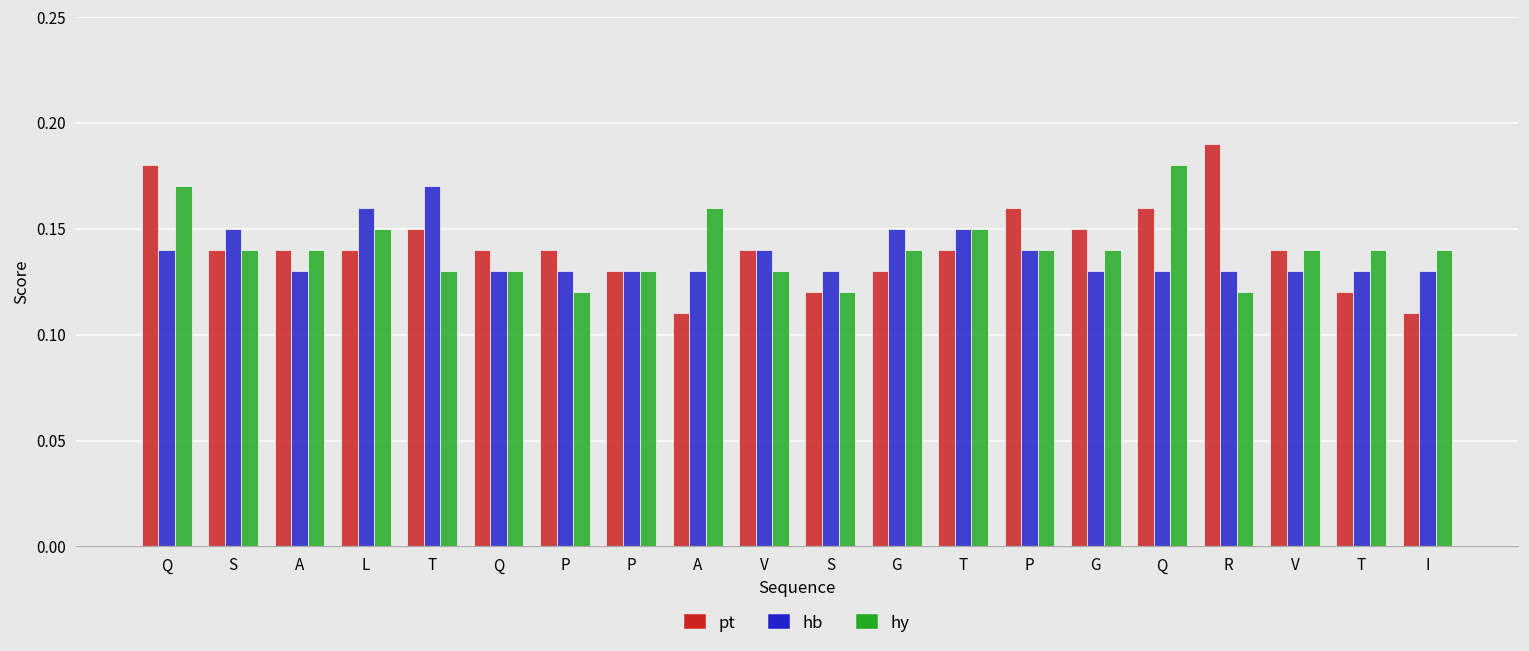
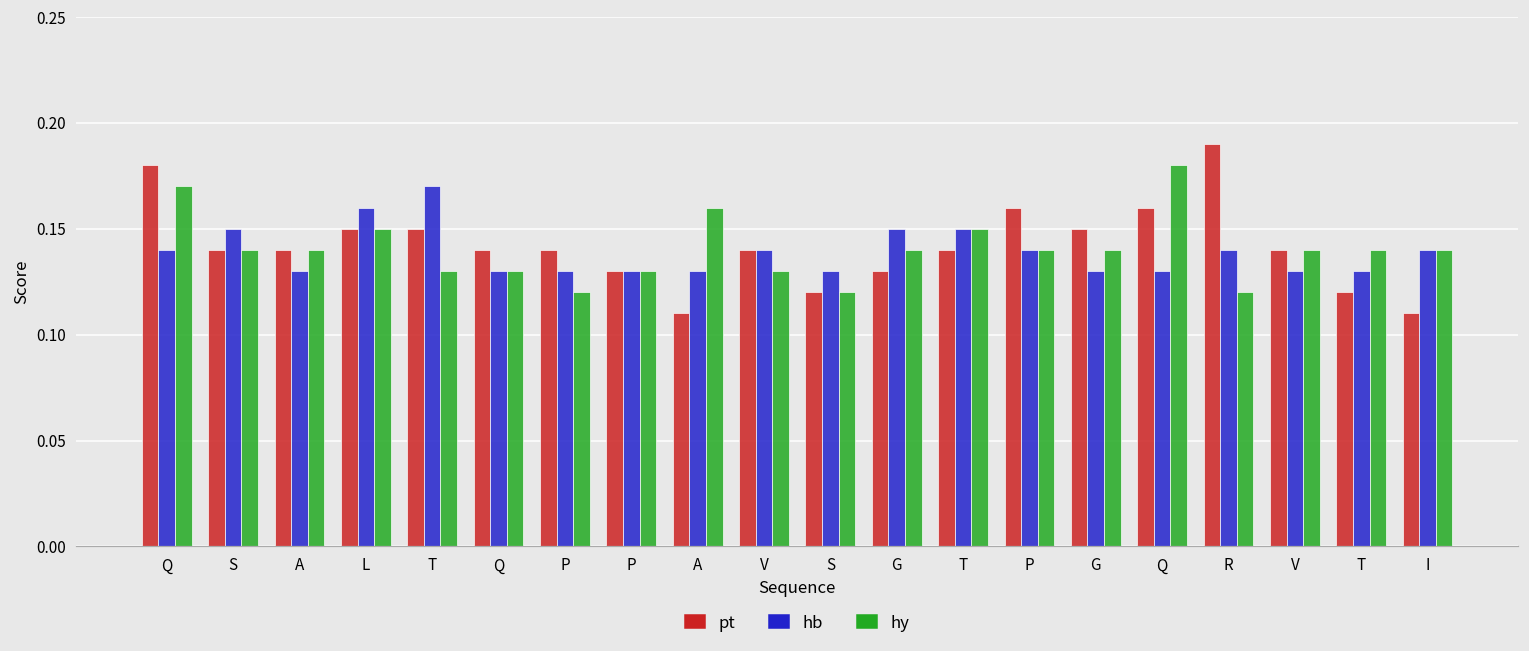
  {
    "pt": {
-     "L": 0.14,
+     "L": 0.15,
      "R": 0.19,
      "I": 0.11
    },
    "hb": {
      "L": 0.16,
-     "R": 0.13,
-     "I": 0.13
+     "R": 0.14,
+     "I": 0.14
    },
    "hy": {
      "L": 0.15,
      "R": 0.12,
      "I": 0.14
    }
  }
